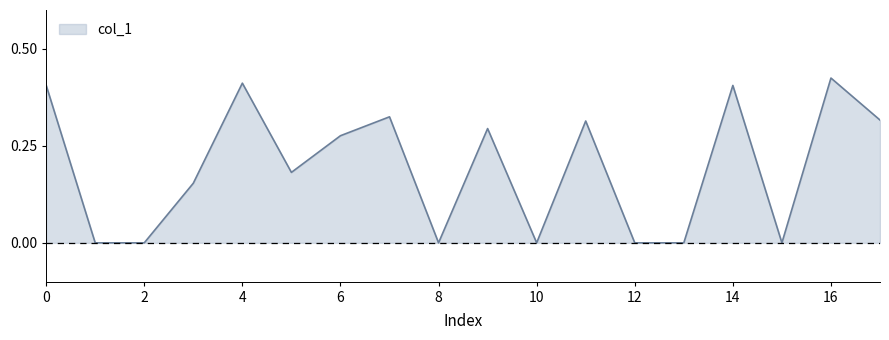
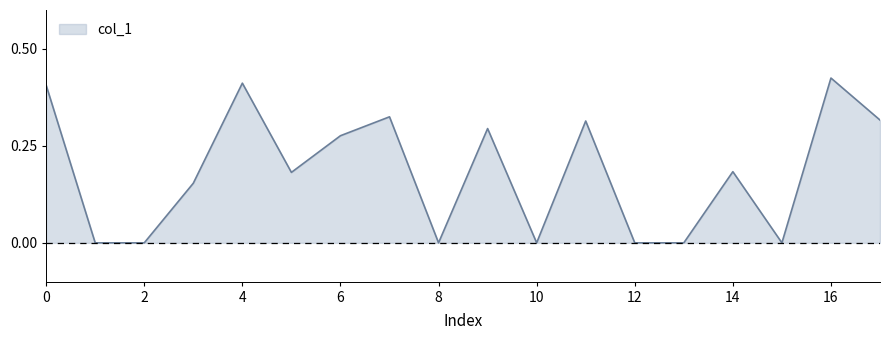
  {
    "0": 0.41,
    "2": 0.00,
    "4": 0.41,
    "6": 0.28,
    "8": 0.00,
    "10": 0.00,
    "12": 0.00,
-   "14": 0.41,
+   "14": 0.18,
    "16": 0.42
  }
